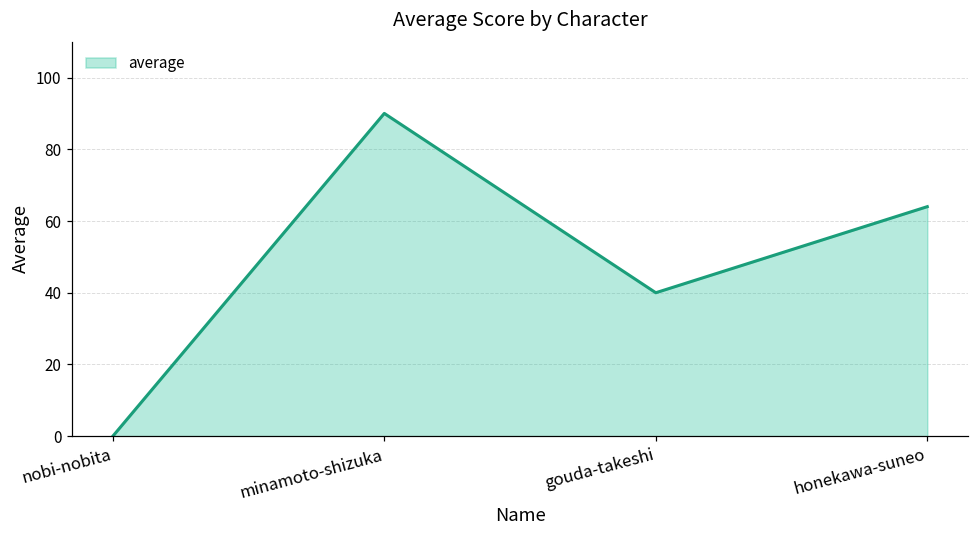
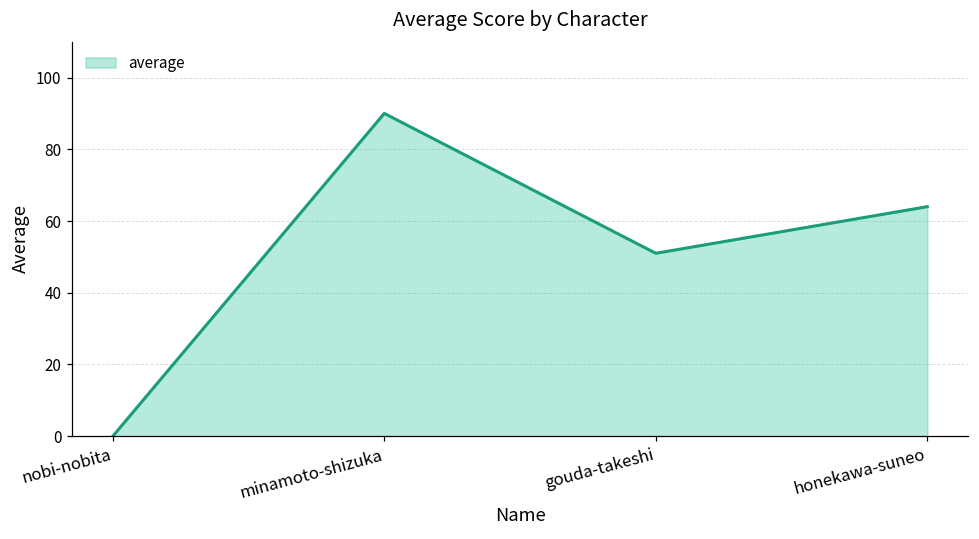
  {
    "nobi-nobita": 0,
    "minamoto-shizuka": 90,
-   "gouda-takeshi": 40,
+   "gouda-takeshi": 51,
    "honekawa-suneo": 64
  }
